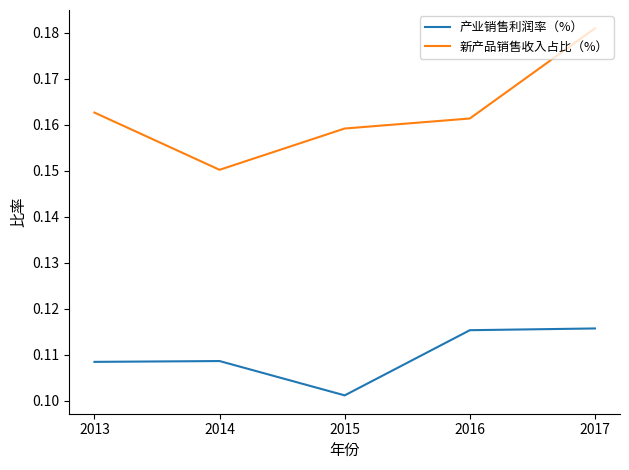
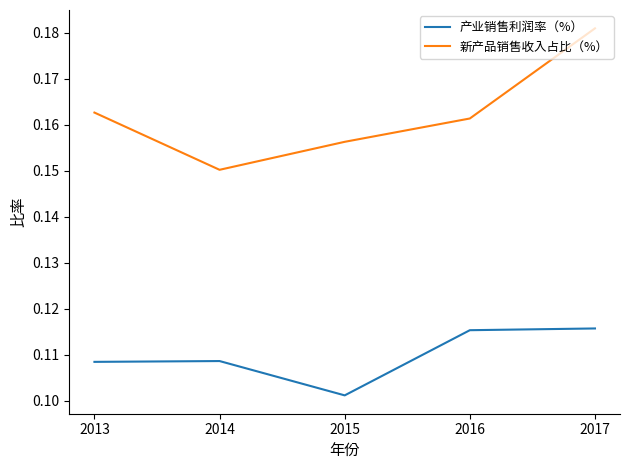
  {
    "产业销售利润率（%）": {
      "2013": 0.108,
      "2014": 0.109,
      "2015": 0.101,
      "2016": 0.115,
      "2017": 0.116
    },
    "新产品销售收入占比（%）": {
      "2013": 0.163,
      "2014": 0.150,
-     "2015": 0.159,
+     "2015": 0.156,
      "2016": 0.161
    }
  }
